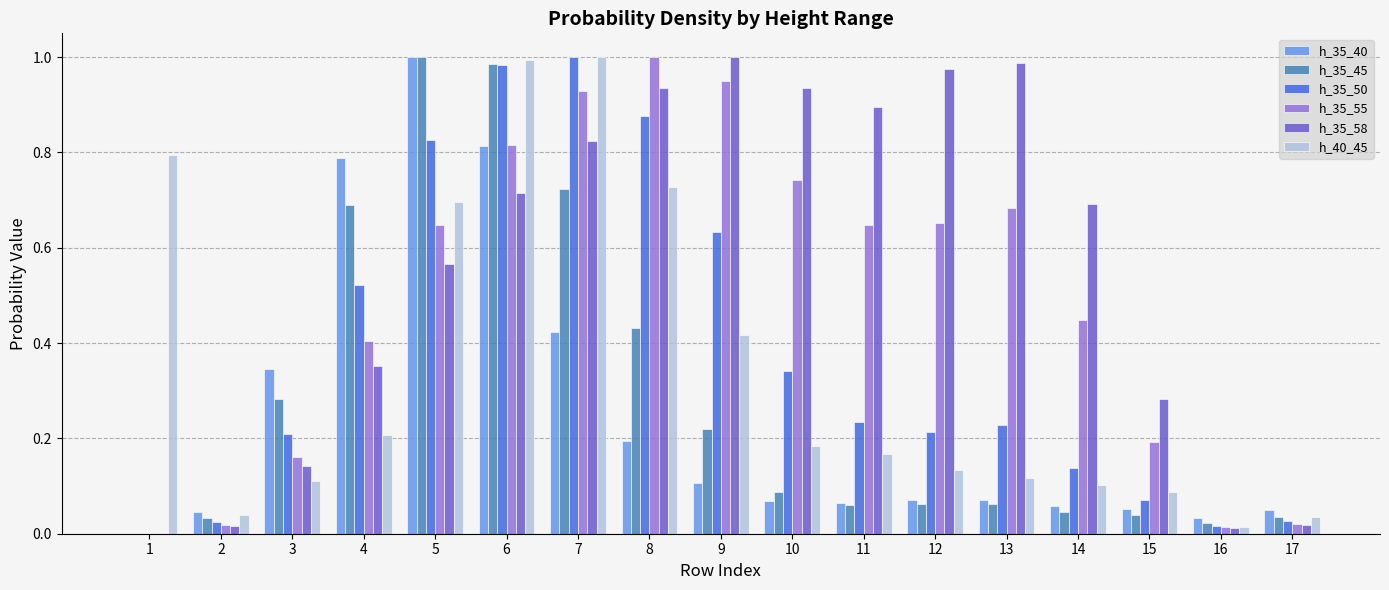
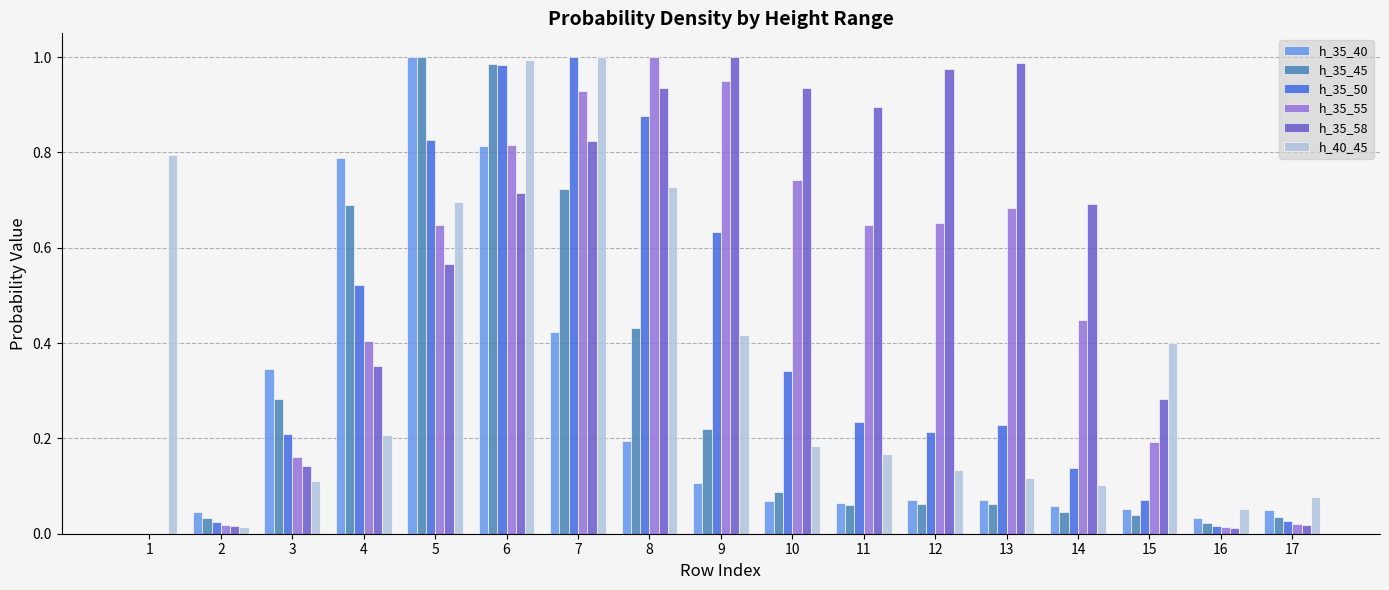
  {
    "h_40_45": {
      "1": 0.79,
-     "2": 0.04,
+     "2": 0.01,
      "3": 0.11,
      "4": 0.21,
      "5": 0.70,
      "6": 0.99,
      "7": 1.00,
      "8": 0.73,
      "9": 0.42,
      "10": 0.18,
      "11": 0.17,
      "12": 0.13,
      "13": 0.12,
      "14": 0.10,
-     "15": 0.09,
-     "16": 0.01,
-     "17": 0.04
+     "15": 0.40,
+     "16": 0.05,
+     "17": 0.08
    }
  }
